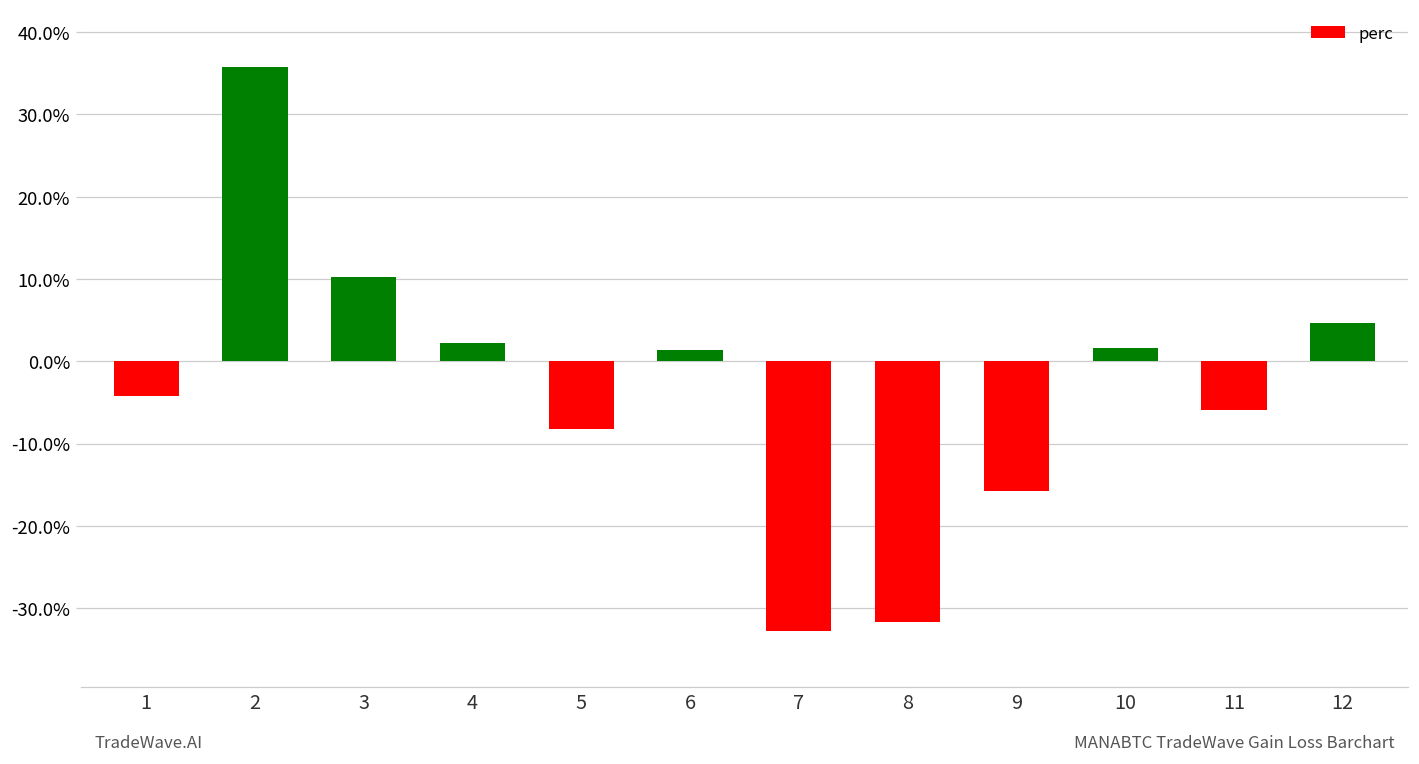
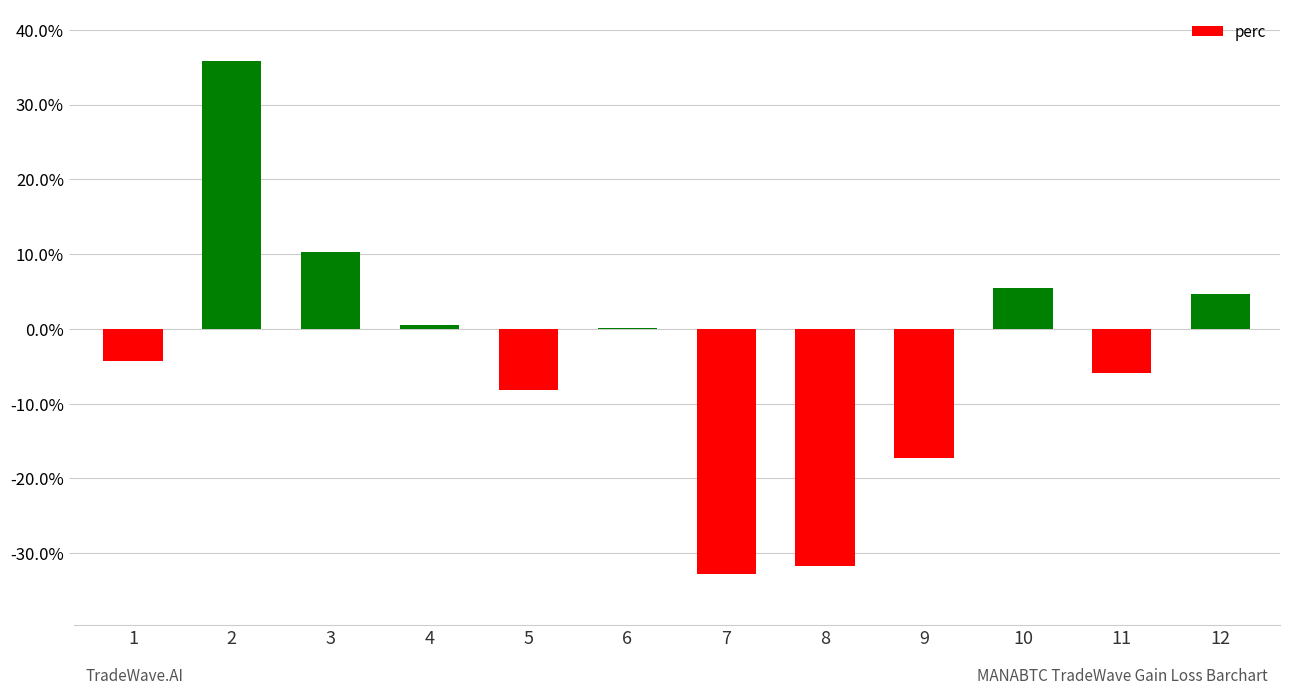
  {
    "1": "-4%",
    "2": "36%",
    "3": "10%",
-   "4": "2%",
+   "4": "1%",
    "5": "-8%",
-   "6": "1%",
+   "6": "0%",
    "7": "-33%",
    "8": "-32%",
-   "9": "-16%",
-   "10": "2%",
+   "9": "-17%",
+   "10": "5%",
    "11": "-6%",
    "12": "5%"
  }
